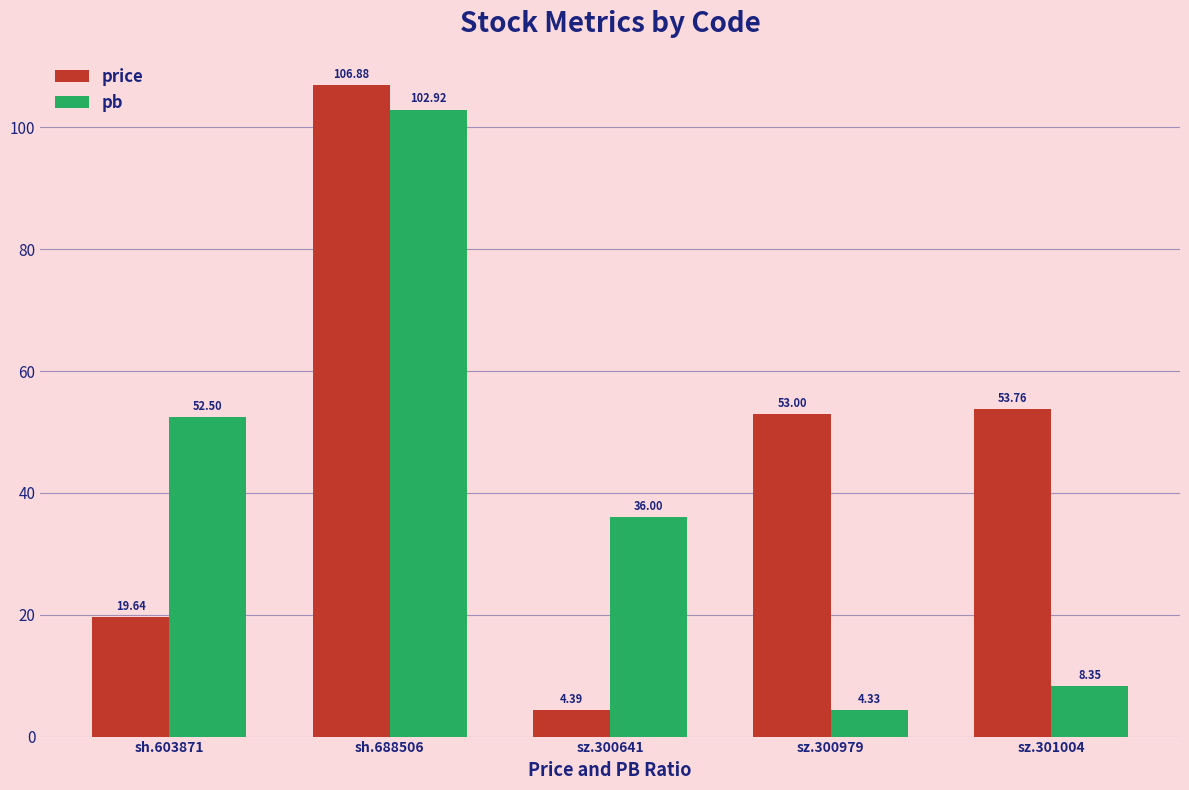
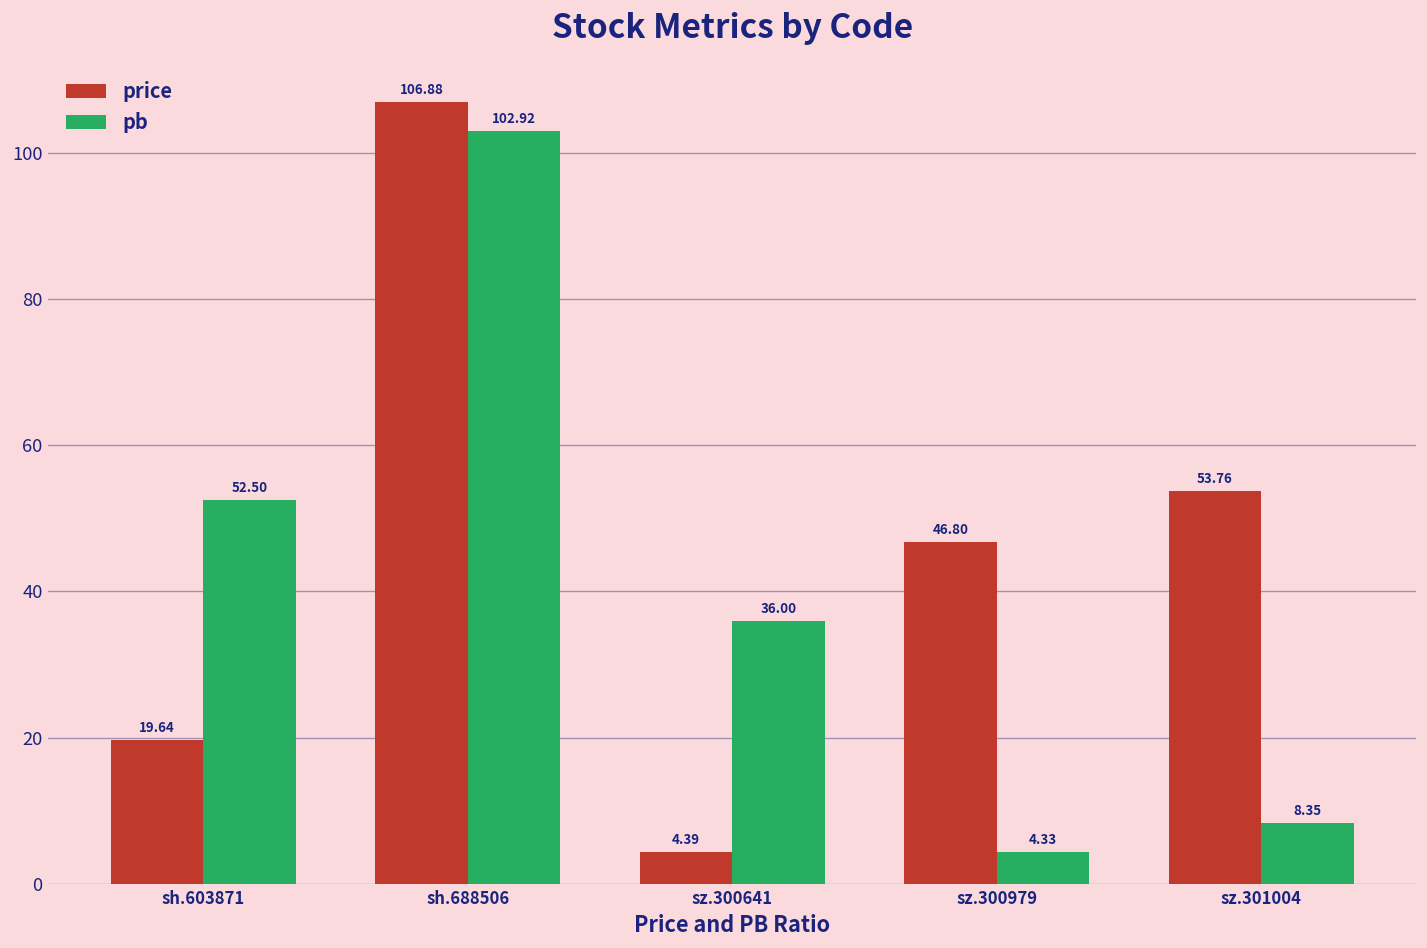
  {
    "price": {
      "sh.603871": 19.64,
      "sh.688506": 106.88,
      "sz.300641": 4.39,
-     "sz.300979": 53.00,
+     "sz.300979": 46.80,
      "sz.301004": 53.76
    },
    "pb": {
      "sh.603871": 52.50,
      "sh.688506": 102.92,
      "sz.300641": 36.00,
      "sz.300979": 4.33,
      "sz.301004": 8.35
    }
  }
